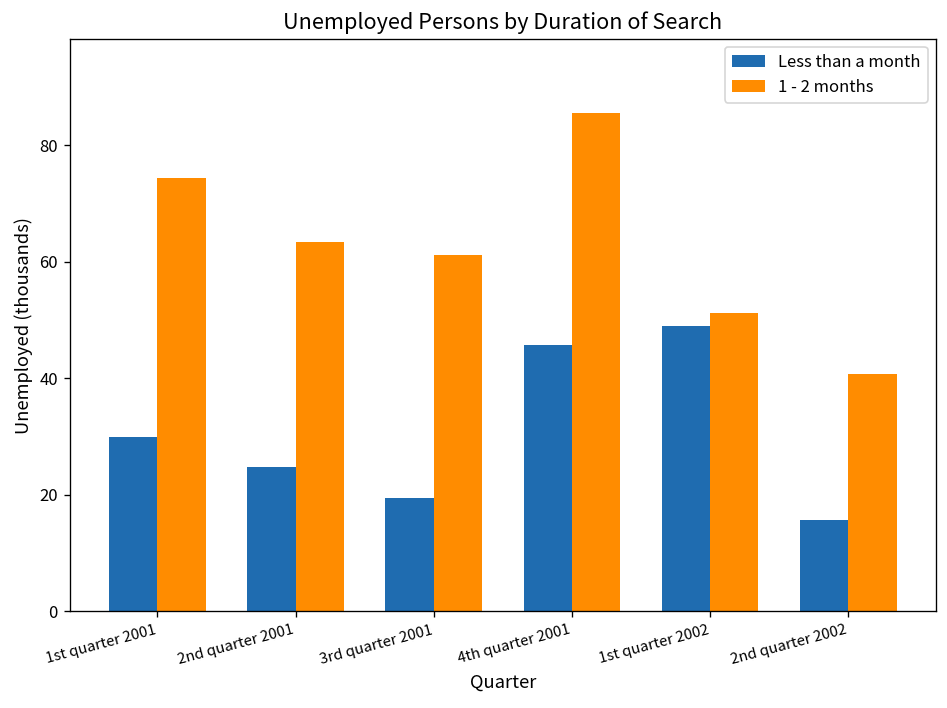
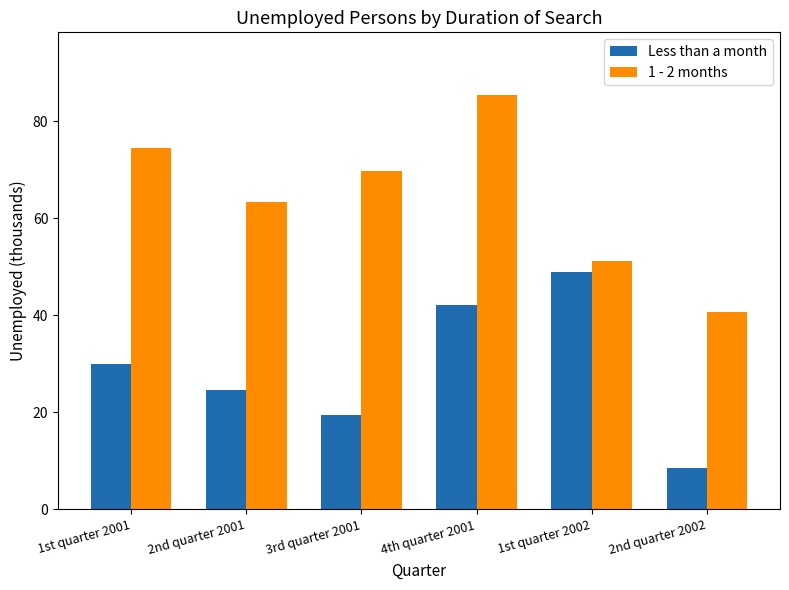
  {
    "Less than a month": {
      "1st quarter 2001": 30,
      "2nd quarter 2001": 25,
      "3rd quarter 2001": 19,
-     "4th quarter 2001": 46,
+     "4th quarter 2001": 42,
      "1st quarter 2002": 49,
-     "2nd quarter 2002": 16
+     "2nd quarter 2002": 9
    },
    "1 - 2 months": {
      "1st quarter 2001": 75,
      "2nd quarter 2001": 63,
-     "3rd quarter 2001": 61,
+     "3rd quarter 2001": 70,
      "4th quarter 2001": 86,
      "1st quarter 2002": 51,
      "2nd quarter 2002": 41
    }
  }
